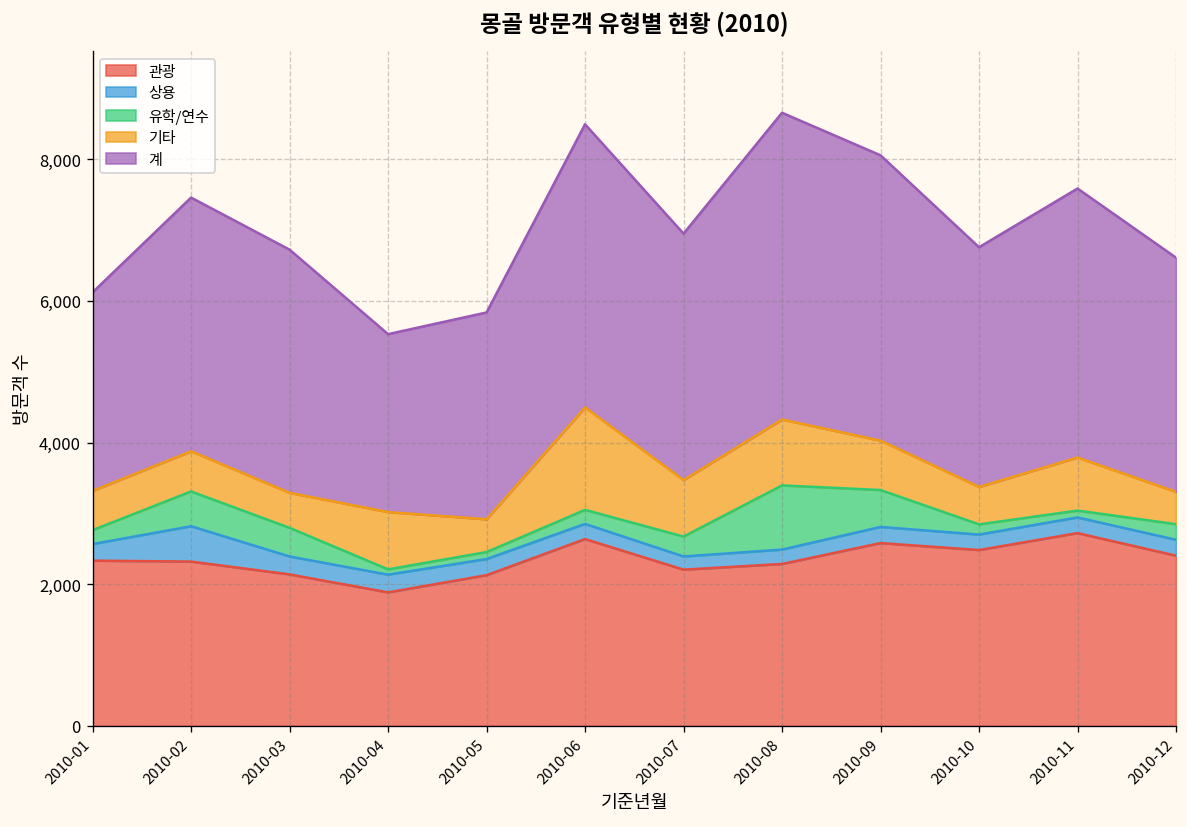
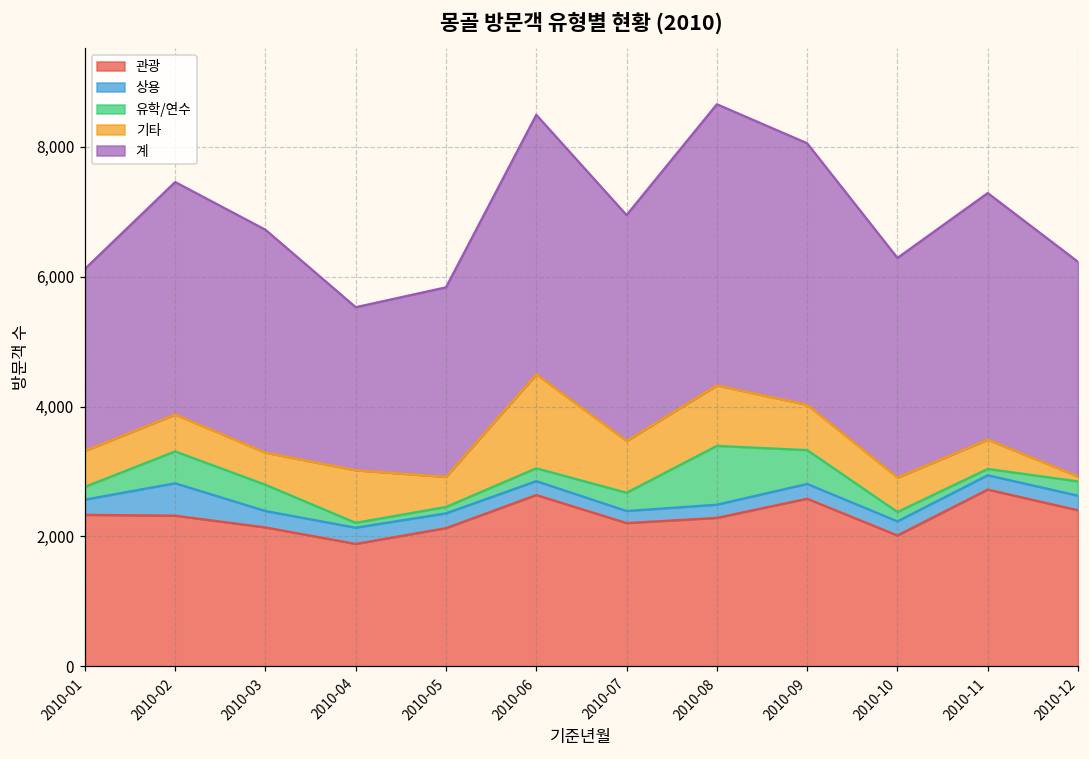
  {
    "관광": {
      "2010-01": "2,300",
      "2010-02": "2,300",
      "2010-03": "2,100",
      "2010-04": "1,900",
      "2010-05": "2,100",
      "2010-06": "2,600",
      "2010-07": "2,200",
      "2010-08": "2,300",
      "2010-09": "2,600",
-     "2010-10": "2,500",
+     "2010-10": "2,000",
      "2010-11": "2,700",
      "2010-12": "2,400"
    },
    "상용": {
      "2010-01": "200",
      "2010-02": "500",
      "2010-03": "300",
      "2010-04": "300",
      "2010-05": "200",
      "2010-06": "200",
      "2010-07": "200",
      "2010-08": "200",
      "2010-09": "200",
      "2010-10": "200",
      "2010-11": "200",
      "2010-12": "200"
    },
    "유학/연수": {
      "2010-01": "200",
      "2010-02": "500",
      "2010-03": "400",
      "2010-04": "100",
      "2010-05": "100",
      "2010-06": "200",
      "2010-07": "300",
      "2010-08": "900",
      "2010-09": "500",
      "2010-10": "100",
      "2010-11": "100",
      "2010-12": "200"
    },
    "기타": {
      "2010-01": "600",
      "2010-02": "600",
      "2010-03": "500",
      "2010-04": "800",
      "2010-05": "500",
      "2010-06": "1,400",
      "2010-07": "800",
      "2010-08": "900",
      "2010-09": "700",
      "2010-10": "500",
-     "2010-11": "700",
-     "2010-12": "500"
+     "2010-11": "500",
+     "2010-12": "100"
    },
    "계": {
      "2010-01": "2,800",
      "2010-02": "3,600",
      "2010-03": "3,400",
      "2010-04": "2,500",
      "2010-05": "2,900",
      "2010-06": "4,000",
      "2010-07": "3,500",
      "2010-08": "4,300",
      "2010-09": "4,000",
      "2010-10": "3,400",
      "2010-11": "3,800",
      "2010-12": "3,300"
    }
  }
